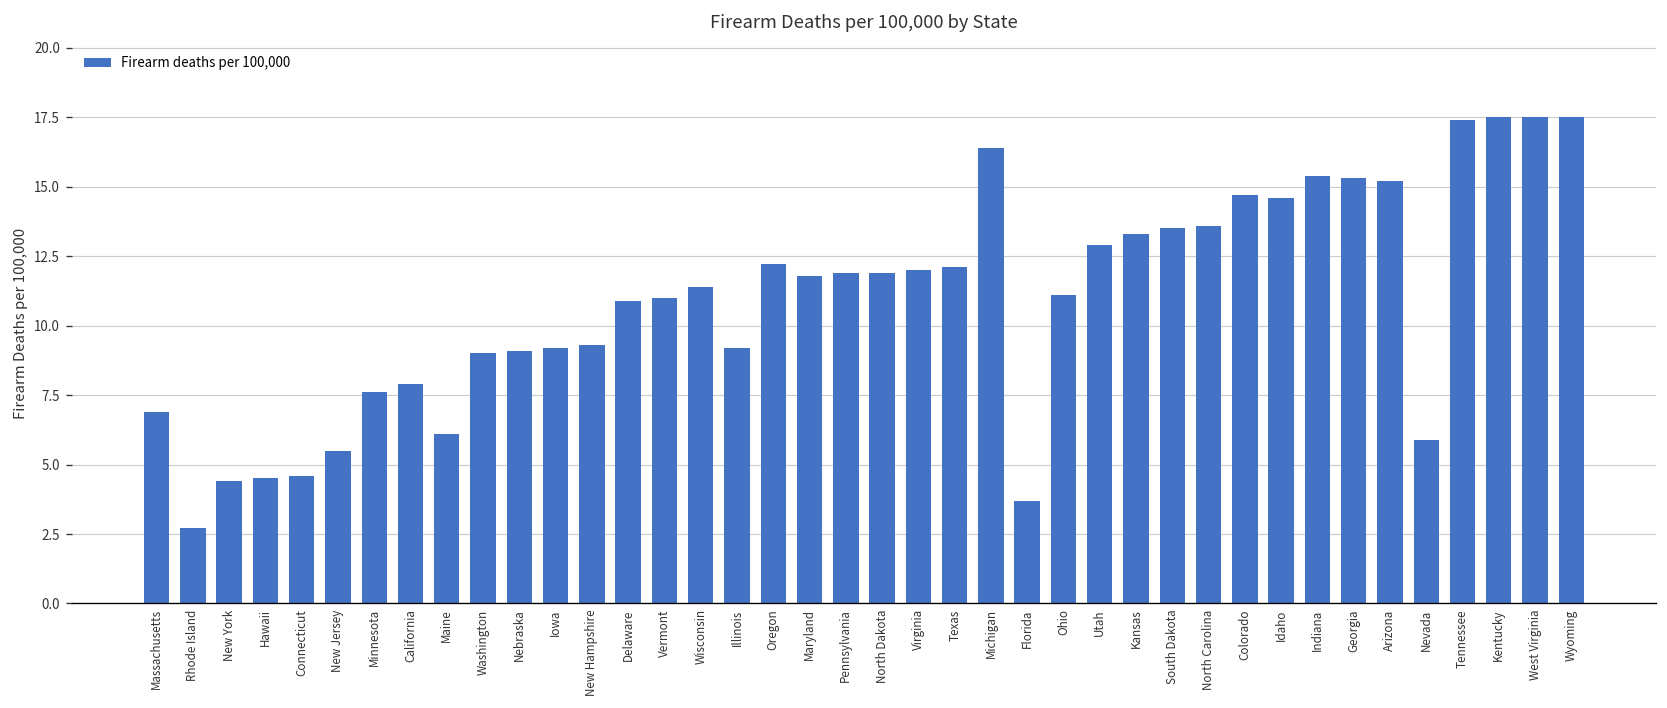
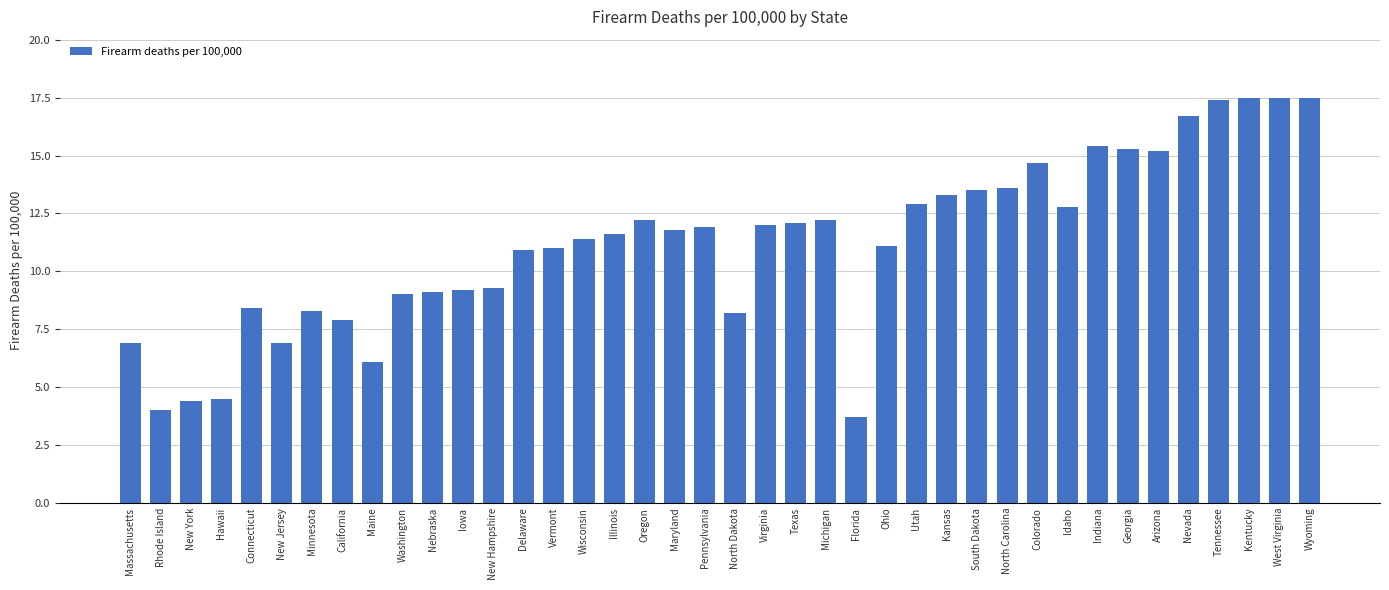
  {
    "Massachusetts": 6.9,
-   "Rhode Island": 2.7,
+   "Rhode Island": 4.0,
    "New York": 4.4,
    "Hawaii": 4.5,
-   "Connecticut": 4.6,
-   "New Jersey": 5.5,
-   "Minnesota": 7.6,
+   "Connecticut": 8.4,
+   "New Jersey": 6.9,
+   "Minnesota": 8.3,
    "California": 7.9,
    "Maine": 6.1,
    "Washington": 9.0,
    "Nebraska": 9.1,
    "Iowa": 9.2,
    "New Hampshire": 9.3,
    "Delaware": 10.9,
    "Vermont": 11.0,
    "Wisconsin": 11.4,
-   "Illinois": 9.2,
+   "Illinois": 11.6,
    "Oregon": 12.2,
    "Maryland": 11.8,
    "Pennsylvania": 11.9,
-   "North Dakota": 11.9,
+   "North Dakota": 8.2,
    "Virginia": 12.0,
    "Texas": 12.1,
-   "Michigan": 16.4,
+   "Michigan": 12.2,
    "Florida": 3.7,
    "Ohio": 11.1,
    "Utah": 12.9,
    "Kansas": 13.3,
    "South Dakota": 13.5,
    "North Carolina": 13.6,
    "Colorado": 14.7,
-   "Idaho": 14.6,
+   "Idaho": 12.8,
    "Indiana": 15.4,
    "Georgia": 15.3,
    "Arizona": 15.2,
-   "Nevada": 5.9,
+   "Nevada": 16.7,
    "Tennessee": 17.4,
    "Kentucky": 17.5,
    "West Virginia": 17.5,
    "Wyoming": 17.5
  }
